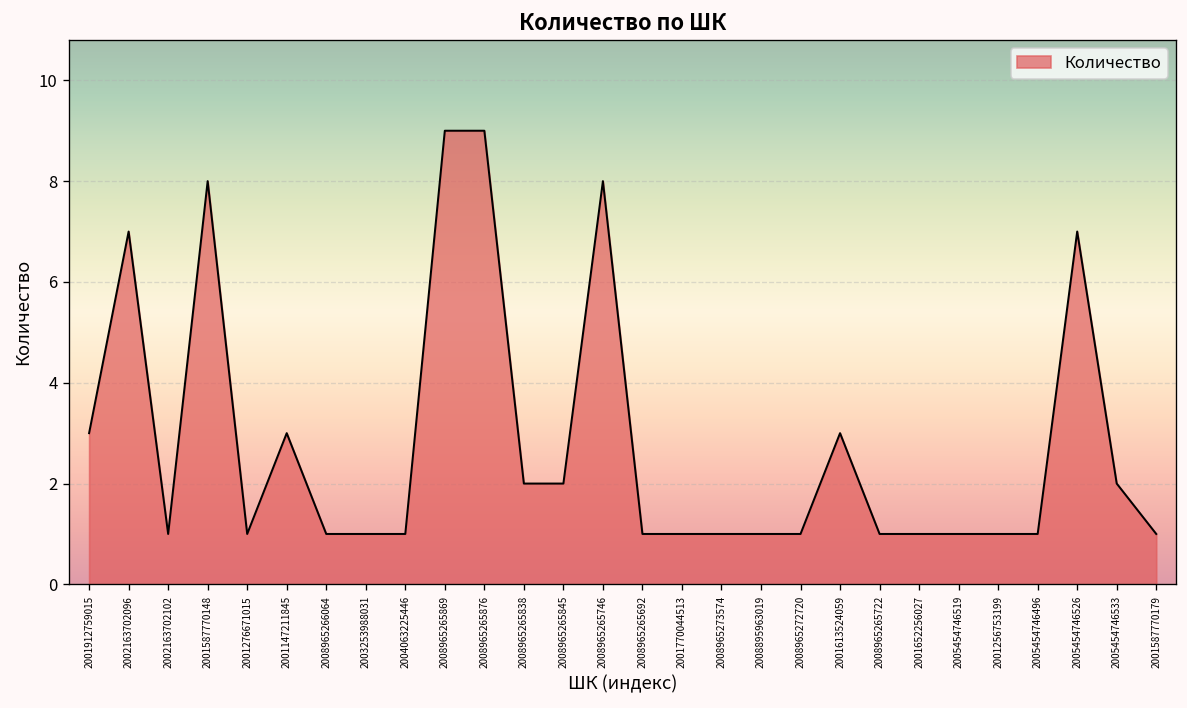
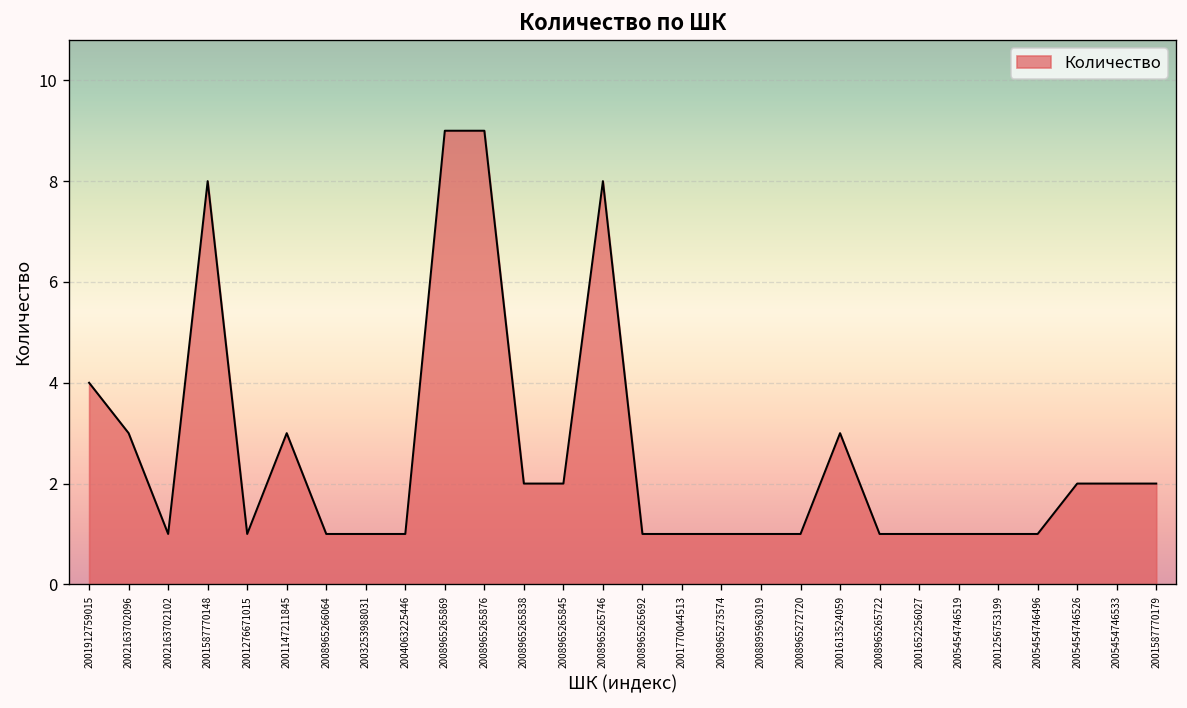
  {
-   "2001912759015": 3,
-   "2002163702096": 7,
+   "2001912759015": 4,
+   "2002163702096": 3,
    "2002163702102": 1,
    "2001587770148": 8,
    "2001276671015": 1,
    "2001147211845": 3,
    "2008965266064": 1,
    "2003253988031": 1,
    "2004063225446": 1,
    "2008965265869": 9,
    "2008965265876": 9,
    "2008965265838": 2,
    "2008965265845": 2,
    "2008965265746": 8,
    "2008965265692": 1,
    "2001770044513": 1,
    "2008965273574": 1,
    "2008895963019": 1,
    "2008965272720": 1,
    "2001613524059": 3,
    "2008965265722": 1,
    "2001652256027": 1,
    "2005454746519": 1,
    "2001256753199": 1,
    "2005454746496": 1,
-   "2005454746526": 7,
+   "2005454746526": 2,
    "2005454746533": 2,
-   "2001587770179": 1
+   "2001587770179": 2
  }
